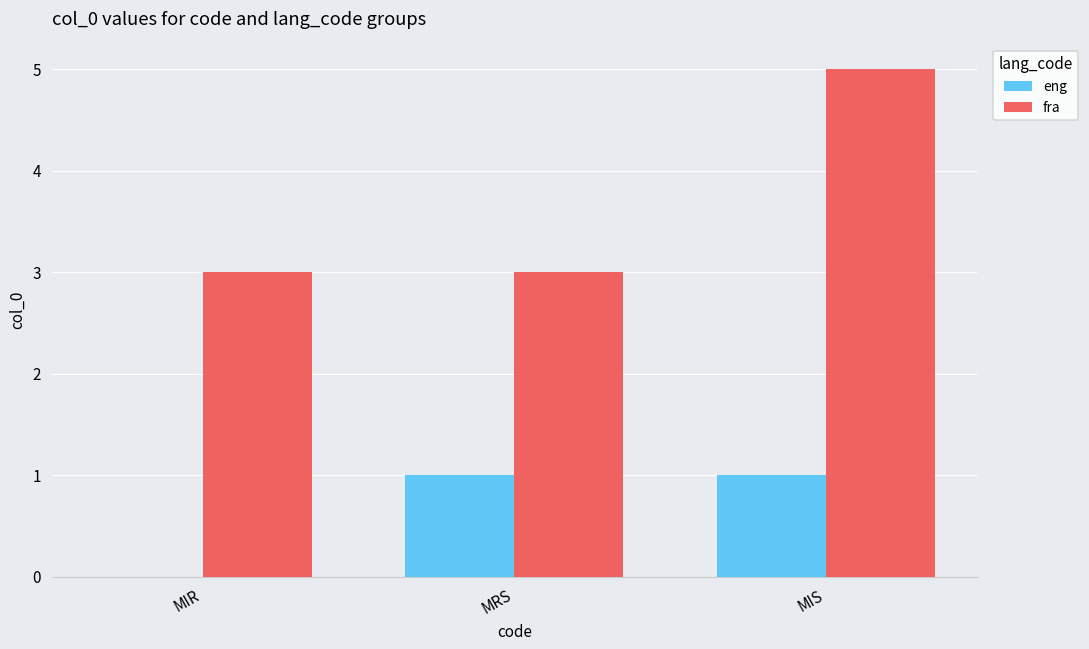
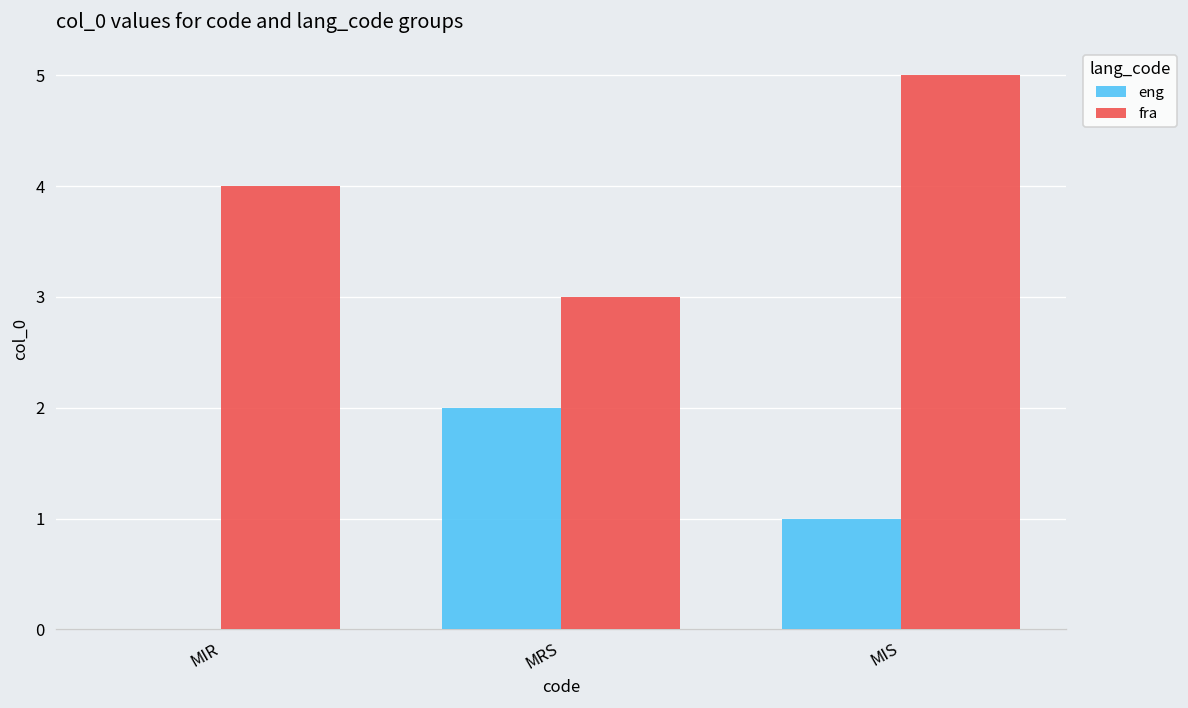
  {
    "eng": {
      "MIR": 0,
-     "MRS": 1,
+     "MRS": 2,
      "MIS": 1
    },
    "fra": {
-     "MIR": 3,
+     "MIR": 4,
      "MRS": 3,
      "MIS": 5
    }
  }
